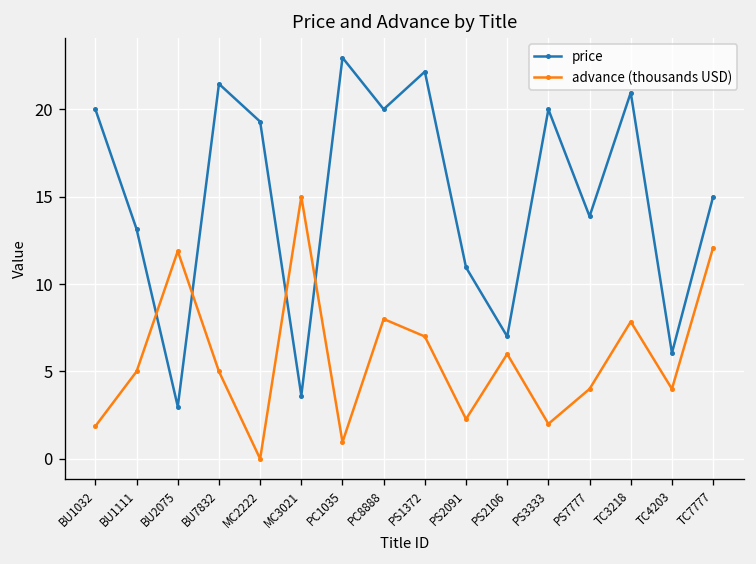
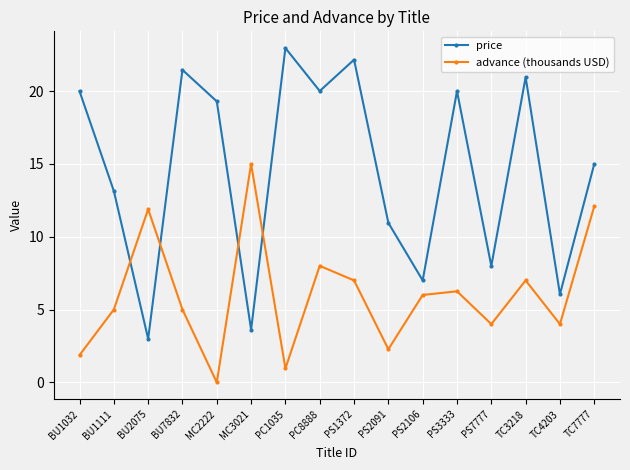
  {
    "price": {
      "BU1032": 20.0,
      "BU1111": 13.1,
      "BU2075": 3.0,
      "BU7832": 21.5,
      "MC2222": 19.3,
      "MC3021": 3.6,
      "PC1035": 23.0,
      "PC8888": 20.0,
      "PS1372": 22.2,
      "PS2091": 11.0,
      "PS2106": 7.0,
      "PS3333": 20.0,
-     "PS7777": 13.9,
+     "PS7777": 8.0,
      "TC3218": 21.0,
      "TC4203": 6.1,
      "TC7777": 15.0
    },
    "advance (thousands USD)": {
      "BU1032": 1.9,
      "BU1111": 5.0,
      "BU2075": 11.9,
      "BU7832": 5.0,
      "MC2222": 0.0,
      "MC3021": 15.0,
      "PC1035": 1.0,
      "PC8888": 8.0,
      "PS1372": 7.0,
      "PS2091": 2.3,
      "PS2106": 6.0,
-     "PS3333": 2.0,
+     "PS3333": 6.3,
      "PS7777": 4.0,
-     "TC3218": 7.8,
+     "TC3218": 7.0,
      "TC4203": 4.0,
      "TC7777": 12.1
    }
  }
